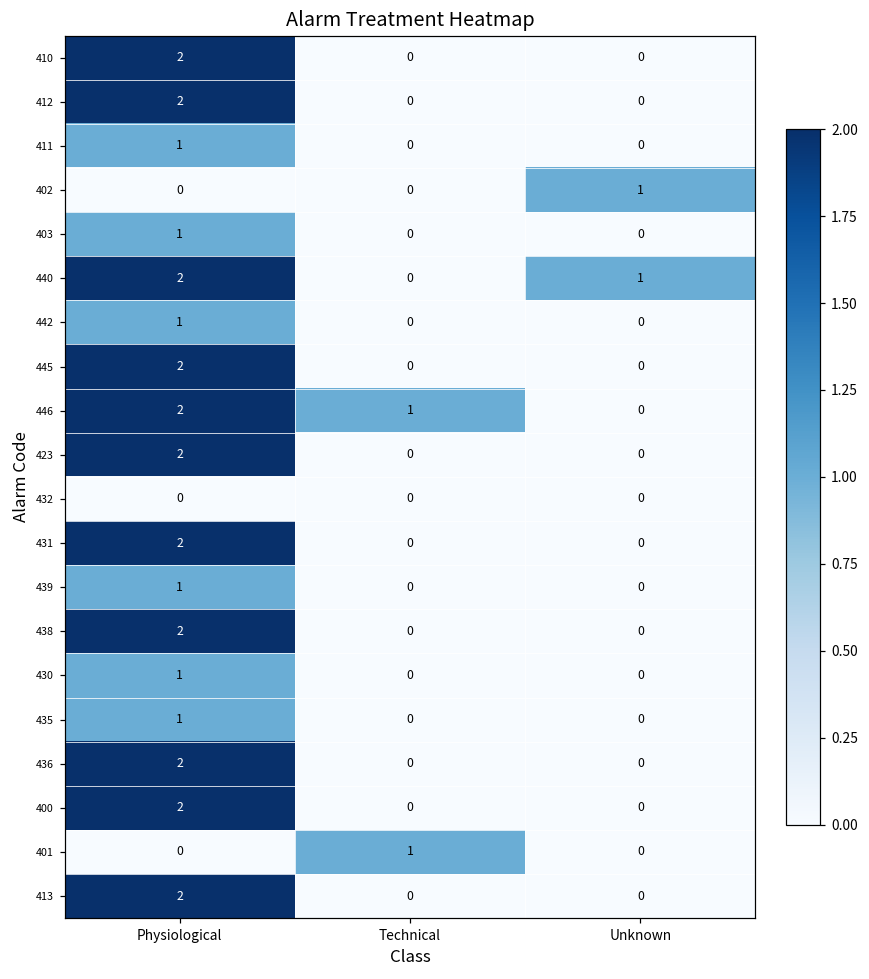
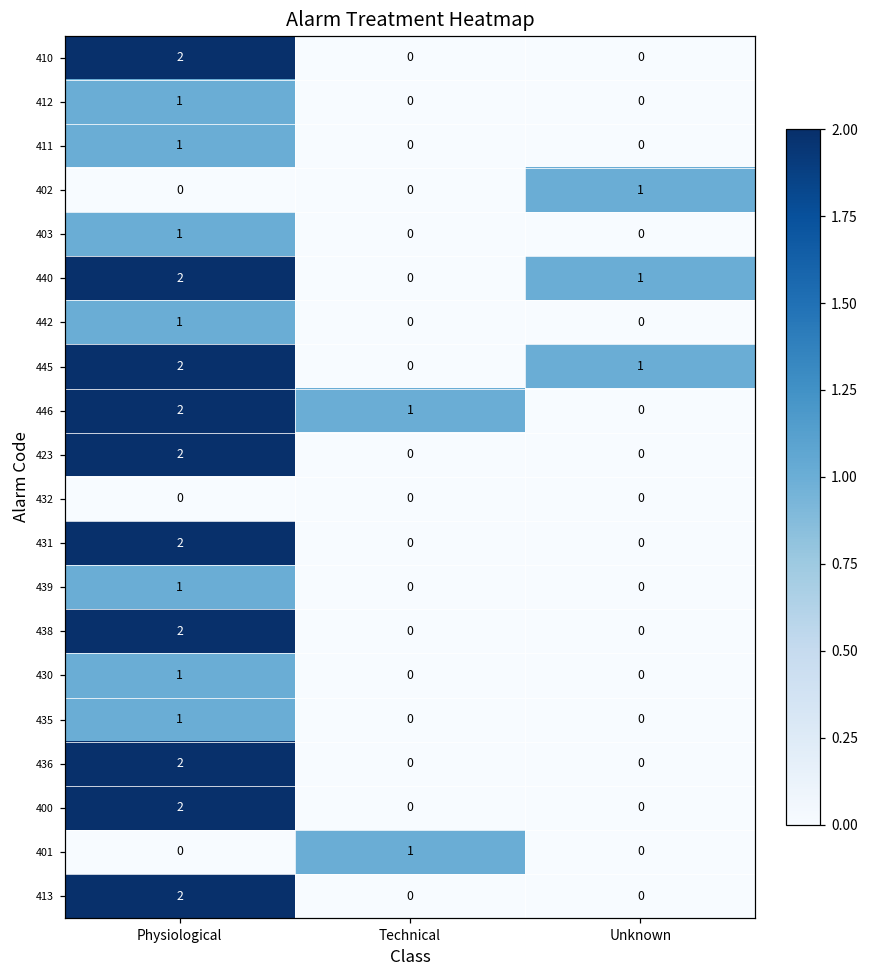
  {
    "410": {
      "Physiological": 2,
      "Technical": 0,
      "Unknown": 0
    },
    "412": {
-     "Physiological": 2,
+     "Physiological": 1,
      "Technical": 0,
      "Unknown": 0
    },
    "411": {
      "Physiological": 1,
      "Technical": 0,
      "Unknown": 0
    },
    "402": {
      "Physiological": 0,
      "Technical": 0,
      "Unknown": 1
    },
    "403": {
      "Physiological": 1,
      "Technical": 0,
      "Unknown": 0
    },
    "440": {
      "Physiological": 2,
      "Technical": 0,
      "Unknown": 1
    },
    "442": {
      "Physiological": 1,
      "Technical": 0,
      "Unknown": 0
    },
    "445": {
      "Physiological": 2,
      "Technical": 0,
-     "Unknown": 0
+     "Unknown": 1
    },
    "446": {
      "Physiological": 2,
      "Technical": 1,
      "Unknown": 0
    },
    "423": {
      "Physiological": 2,
      "Technical": 0,
      "Unknown": 0
    },
    "432": {
      "Physiological": 0,
      "Technical": 0,
      "Unknown": 0
    },
    "431": {
      "Physiological": 2,
      "Technical": 0,
      "Unknown": 0
    },
    "439": {
      "Physiological": 1,
      "Technical": 0,
      "Unknown": 0
    },
    "438": {
      "Physiological": 2,
      "Technical": 0,
      "Unknown": 0
    },
    "430": {
      "Physiological": 1,
      "Technical": 0,
      "Unknown": 0
    },
    "435": {
      "Physiological": 1,
      "Technical": 0,
      "Unknown": 0
    },
    "436": {
      "Physiological": 2,
      "Technical": 0,
      "Unknown": 0
    },
    "400": {
      "Physiological": 2,
      "Technical": 0,
      "Unknown": 0
    },
    "401": {
      "Physiological": 0,
      "Technical": 1,
      "Unknown": 0
    },
    "413": {
      "Physiological": 2,
      "Technical": 0,
      "Unknown": 0
    }
  }
